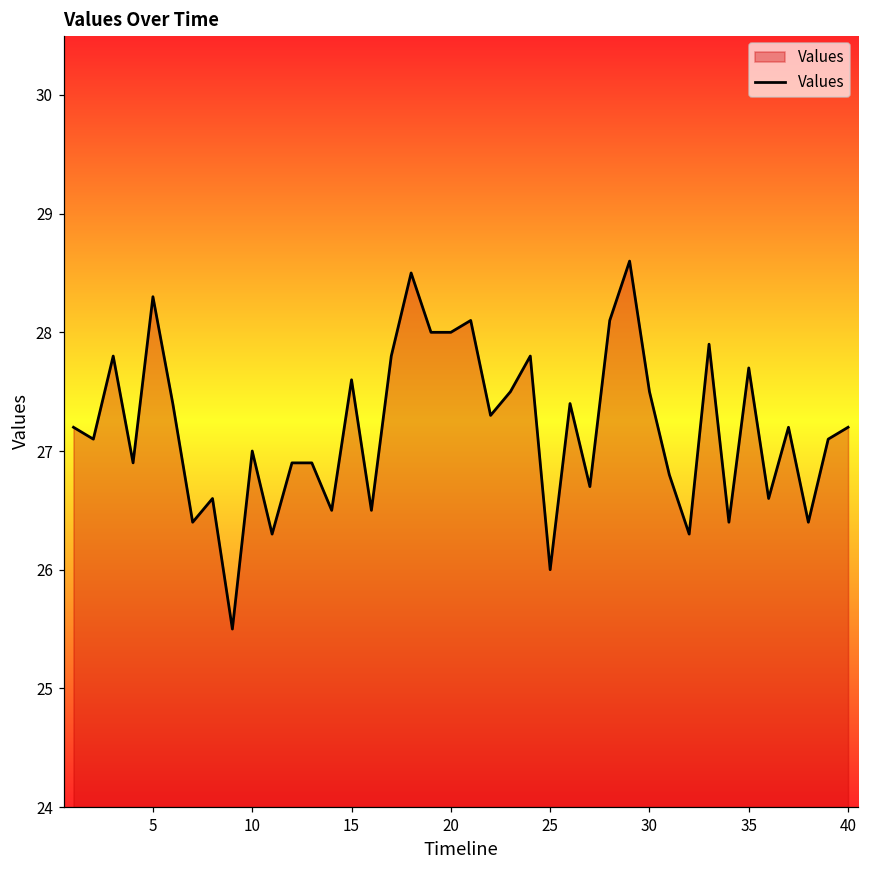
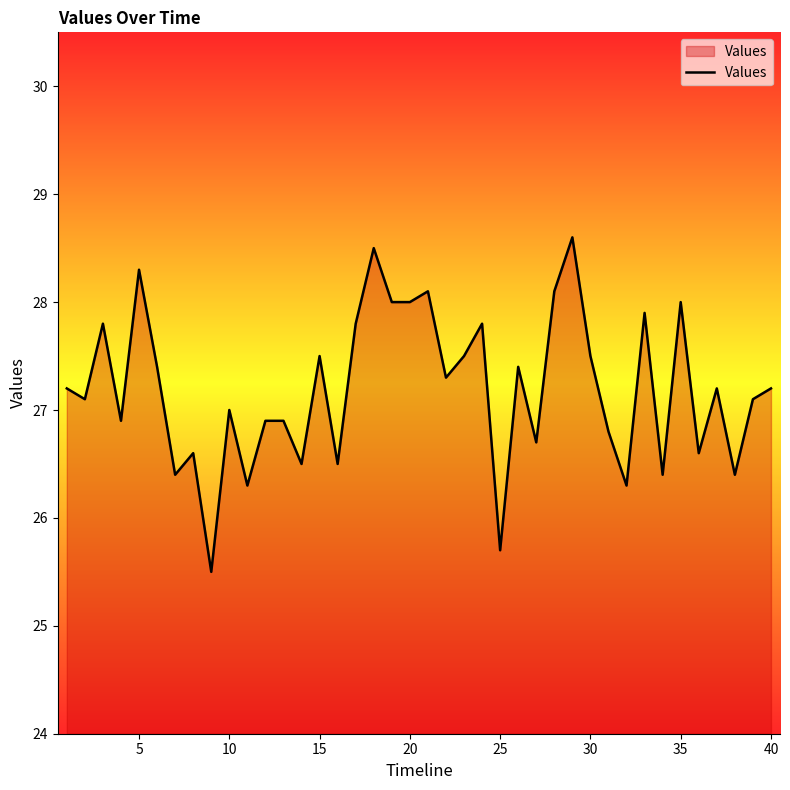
  {
    "5": 28.3,
    "10": 27.0,
-   "15": 27.6,
+   "15": 27.5,
    "20": 28.0,
-   "25": 26.0,
+   "25": 25.7,
    "30": 27.5,
-   "35": 27.7,
+   "35": 28.0,
    "40": 27.2
  }
